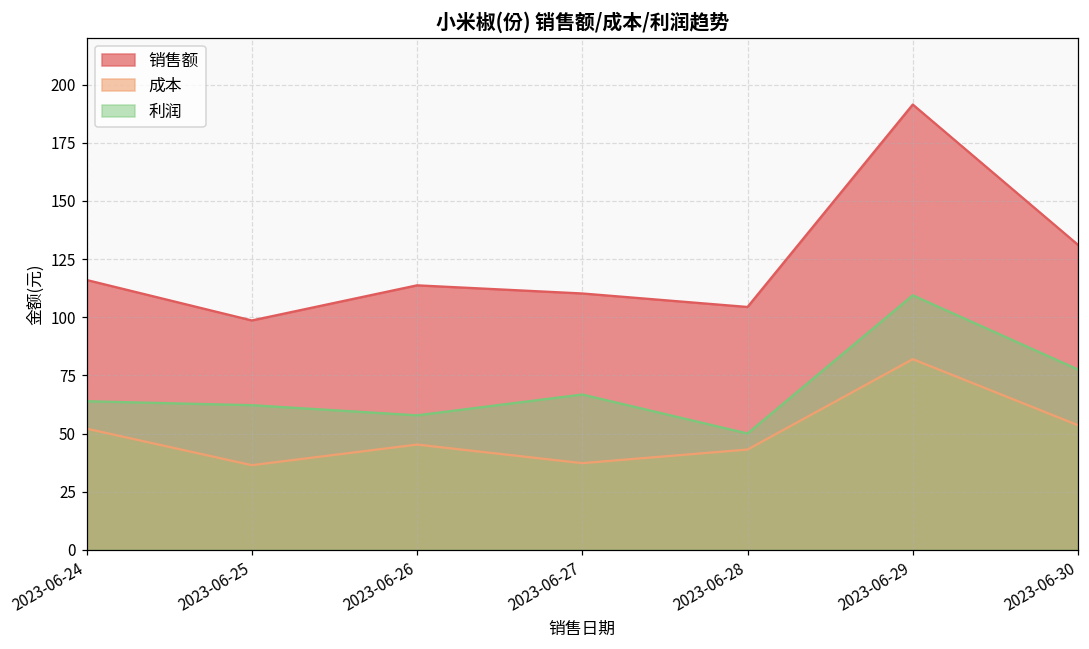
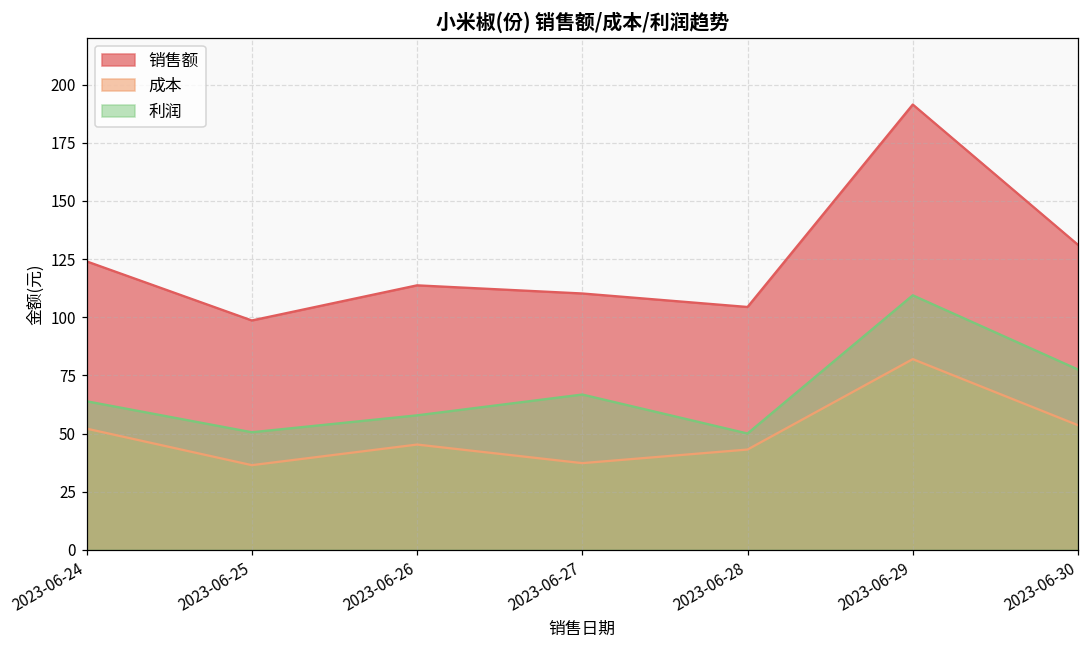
  {
    "销售额": {
-     "2023-06-24": 116,
+     "2023-06-24": 124,
      "2023-06-25": 99,
      "2023-06-26": 114,
      "2023-06-27": 110,
      "2023-06-28": 104,
      "2023-06-29": 191,
      "2023-06-30": 131
    },
    "成本": {
      "2023-06-24": 52,
      "2023-06-25": 36,
      "2023-06-26": 45,
      "2023-06-27": 37,
      "2023-06-28": 43,
      "2023-06-29": 82,
      "2023-06-30": 54
    },
    "利润": {
      "2023-06-24": 64,
-     "2023-06-25": 62,
+     "2023-06-25": 51,
      "2023-06-26": 58,
      "2023-06-27": 67,
      "2023-06-28": 50,
      "2023-06-29": 109,
      "2023-06-30": 78
    }
  }
